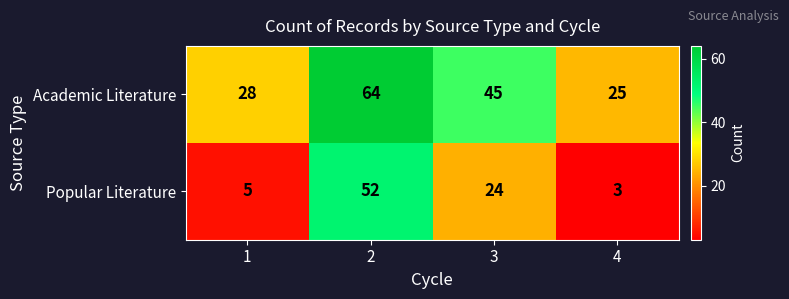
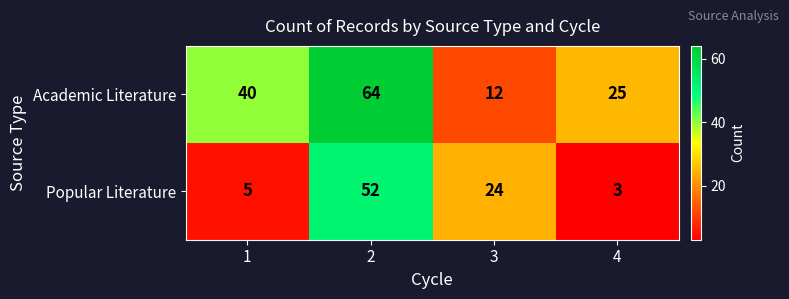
  {
    "Academic Literature": {
-     "1": 28,
+     "1": 40,
      "2": 64,
-     "3": 45,
+     "3": 12,
      "4": 25
    },
    "Popular Literature": {
      "1": 5,
      "2": 52,
      "3": 24,
      "4": 3
    }
  }
